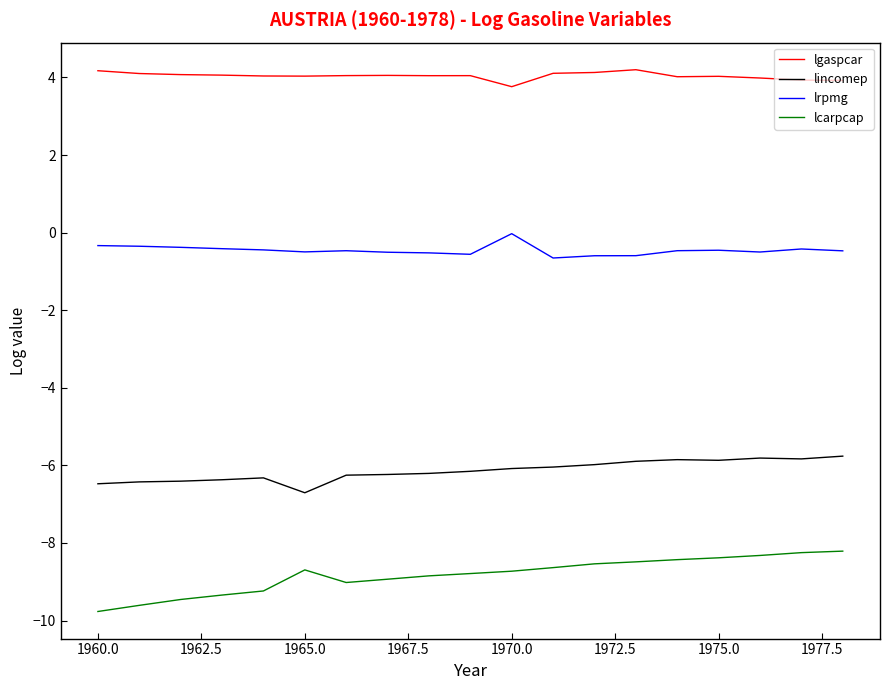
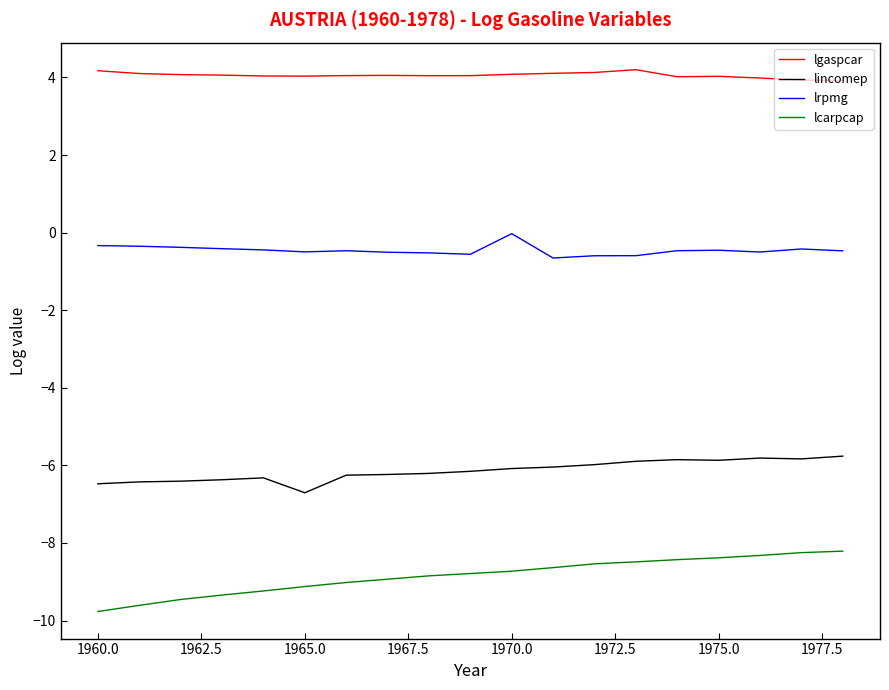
  {
    "lgaspcar": {
      "1960.0": 4.2,
      "1965.0": 4.0,
-     "1970.0": 3.8,
+     "1970.0": 4.1,
      "1975.0": 4.0
    },
    "lincomep": {
      "1960.0": -6.5,
      "1965.0": -6.7,
      "1970.0": -6.1,
      "1975.0": -5.9
    },
    "lrpmg": {
      "1960.0": -0.3,
      "1965.0": -0.5,
      "1970.0": 0.0,
      "1975.0": -0.5
    },
    "lcarpcap": {
      "1960.0": -9.8,
-     "1965.0": -8.7,
+     "1965.0": -9.1,
      "1970.0": -8.7,
      "1975.0": -8.4
    }
  }
